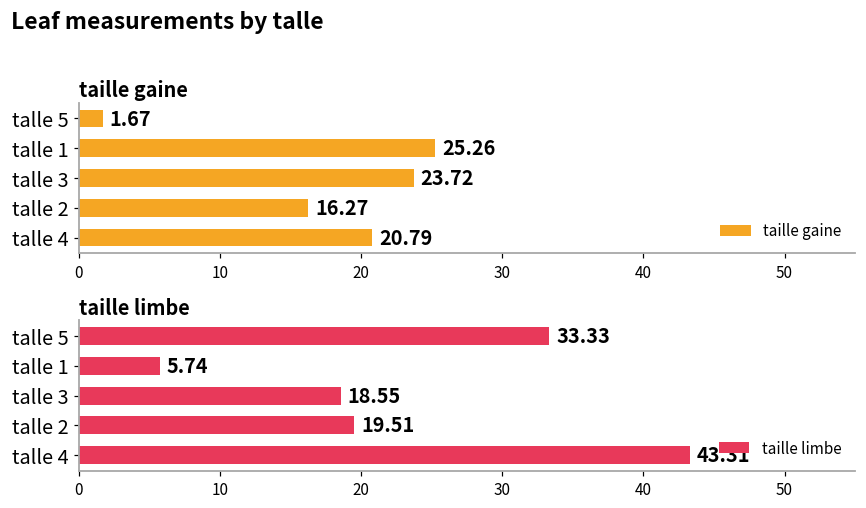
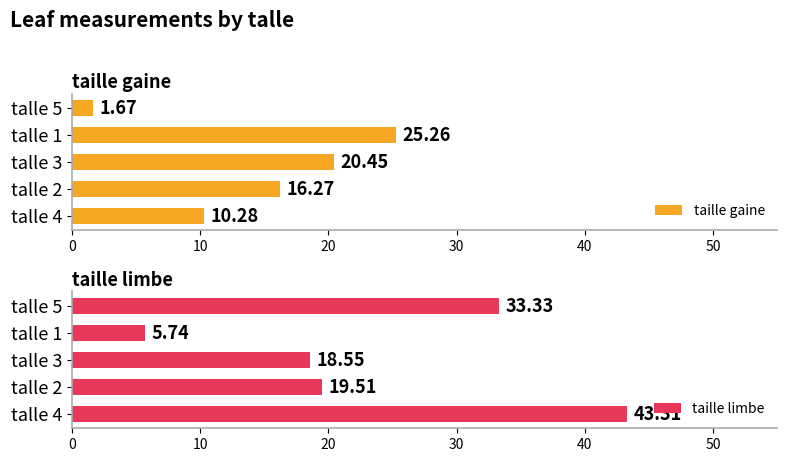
  {
    "taille gaine": {
      "talle 5": 1.67,
      "talle 1": 25.26,
-     "talle 3": 23.72,
+     "talle 3": 20.45,
      "talle 2": 16.27,
-     "talle 4": 20.79
+     "talle 4": 10.28
    },
    "taille limbe": {
      "talle 5": 33.33,
      "talle 1": 5.74,
      "talle 3": 18.55,
      "talle 2": 19.51,
      "talle 4": 43.31
    }
  }
